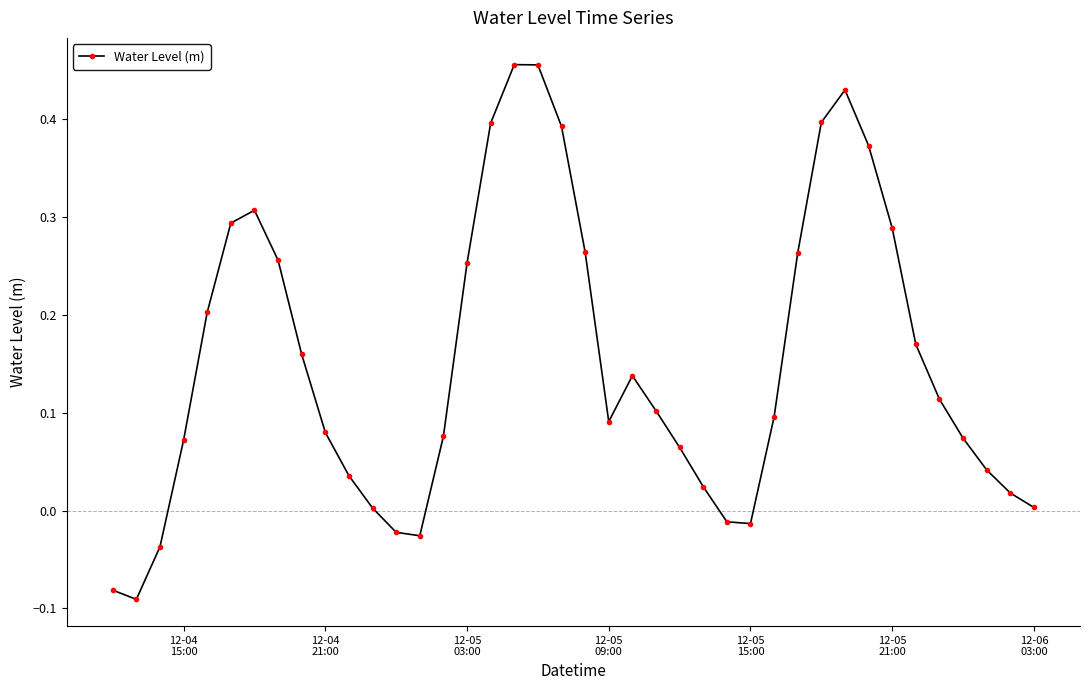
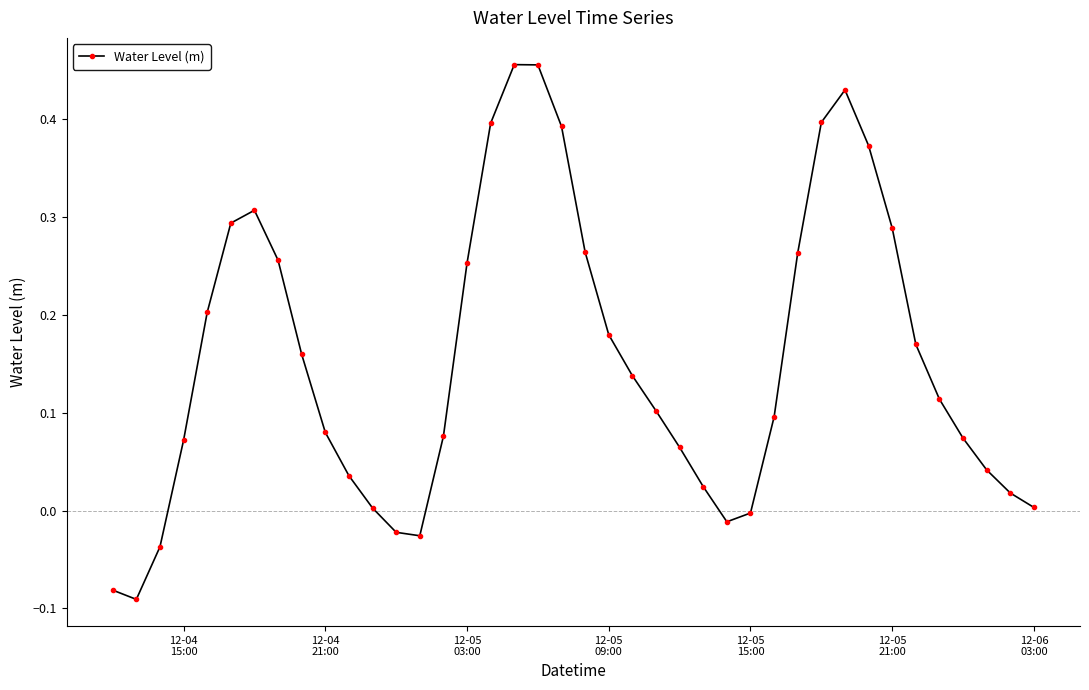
  {
    "12-04 15:00": 0.07,
    "12-04 21:00": 0.08,
    "12-05 03:00": 0.25,
-   "12-05 09:00": 0.09,
-   "12-05 15:00": -0.01,
+   "12-05 09:00": 0.18,
+   "12-05 15:00": 0.00,
    "12-05 21:00": 0.29,
    "12-06 03:00": 0.00
  }
